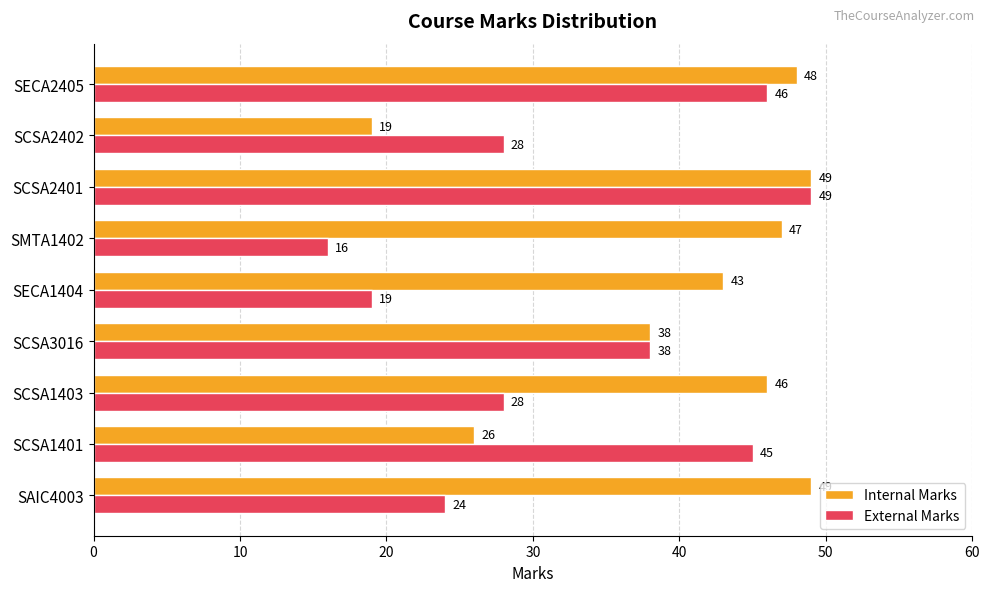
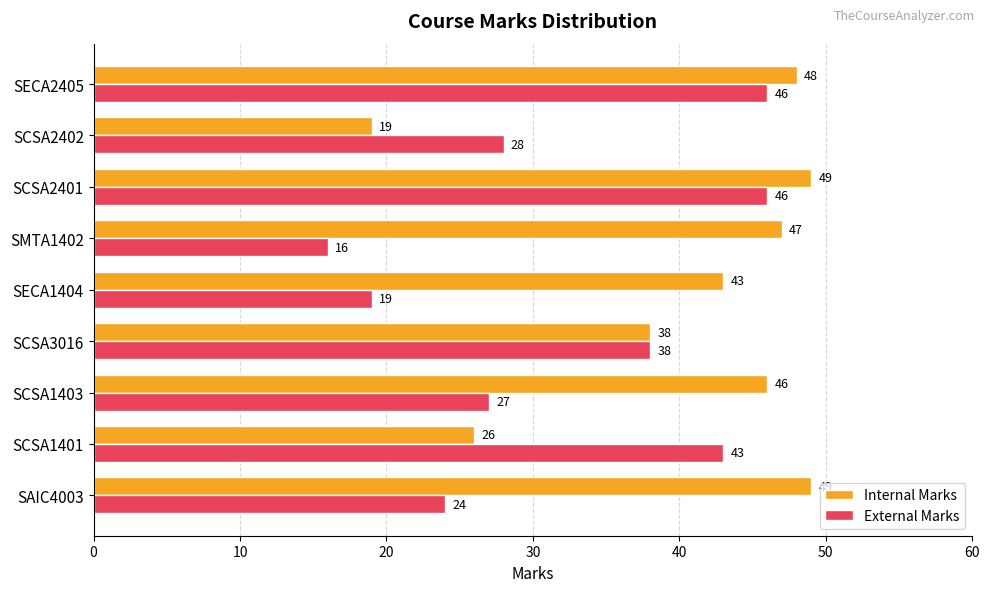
  {
    "Internal Marks": {
      "SECA2405": 48,
      "SCSA2402": 19,
      "SCSA2401": 49,
      "SMTA1402": 47,
      "SECA1404": 43,
      "SCSA3016": 38,
      "SCSA1403": 46,
      "SCSA1401": 26
    },
    "External Marks": {
      "SECA2405": 46,
      "SCSA2402": 28,
-     "SCSA2401": 49,
+     "SCSA2401": 46,
      "SMTA1402": 16,
      "SECA1404": 19,
      "SCSA3016": 38,
-     "SCSA1403": 28,
-     "SCSA1401": 45,
+     "SCSA1403": 27,
+     "SCSA1401": 43,
      "SAIC4003": 24
    }
  }
